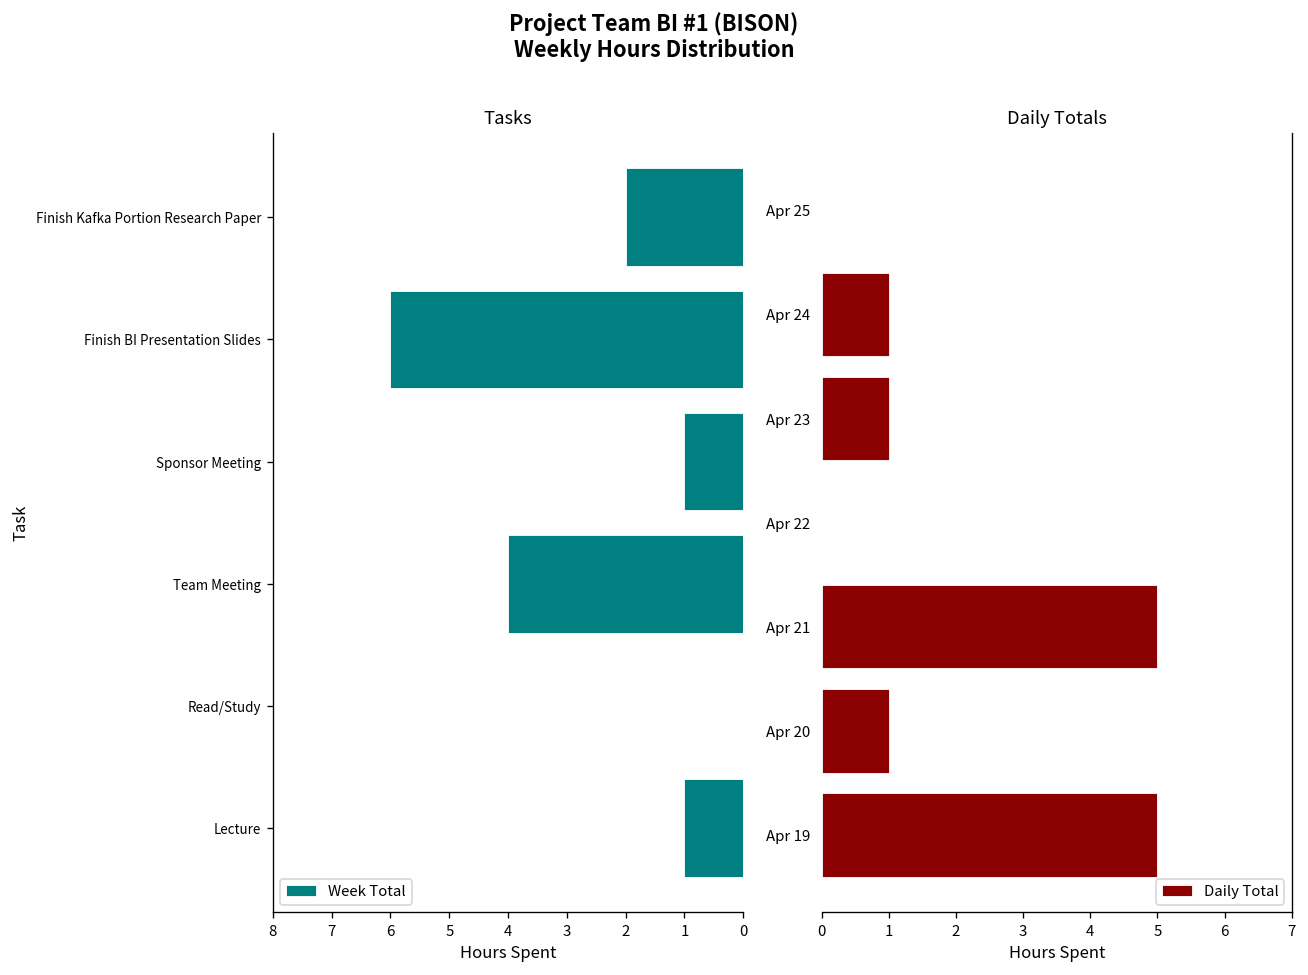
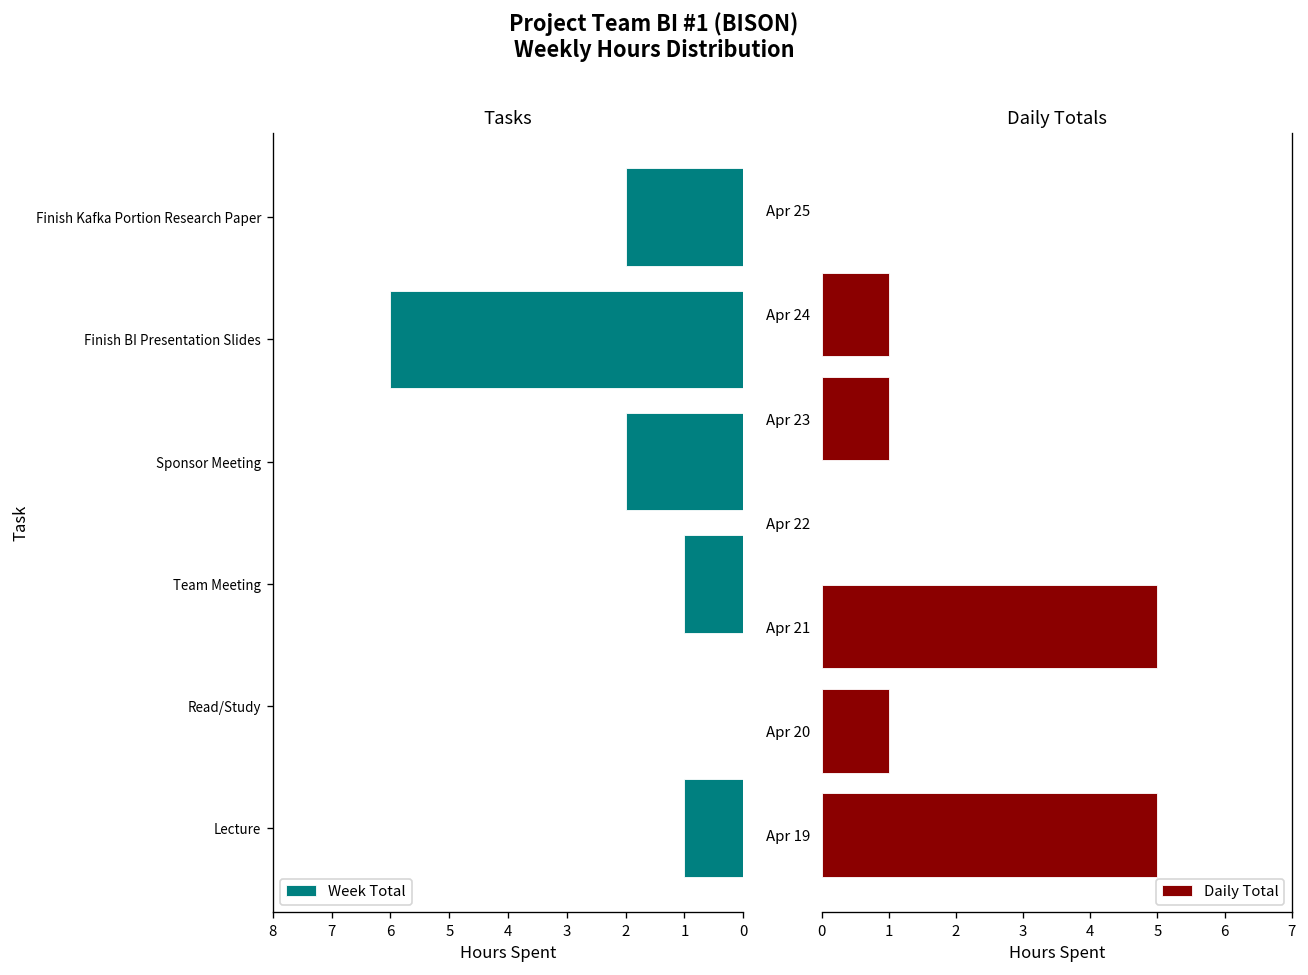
  {
    "Tasks": {
      "Finish Kafka Portion Research Paper": 2,
      "Finish BI Presentation Slides": 6,
-     "Sponsor Meeting": 1,
-     "Team Meeting": 4,
+     "Sponsor Meeting": 2,
+     "Team Meeting": 1,
      "Read/Study": 0,
      "Lecture": 1
    },
    "Daily Totals": {
      "Apr 25": 0.0,
      "Apr 24": 1.0,
      "Apr 23": 1.0,
      "Apr 22": 0.0,
      "Apr 21": 5.0,
      "Apr 20": 1.0,
      "Apr 19": 5.0
    }
  }
